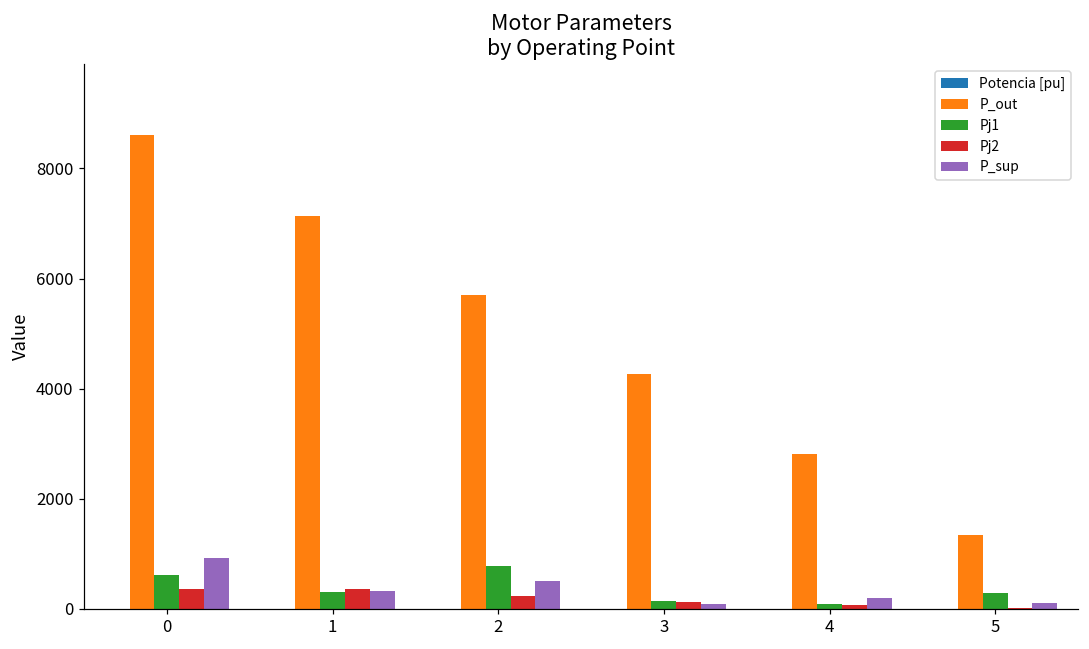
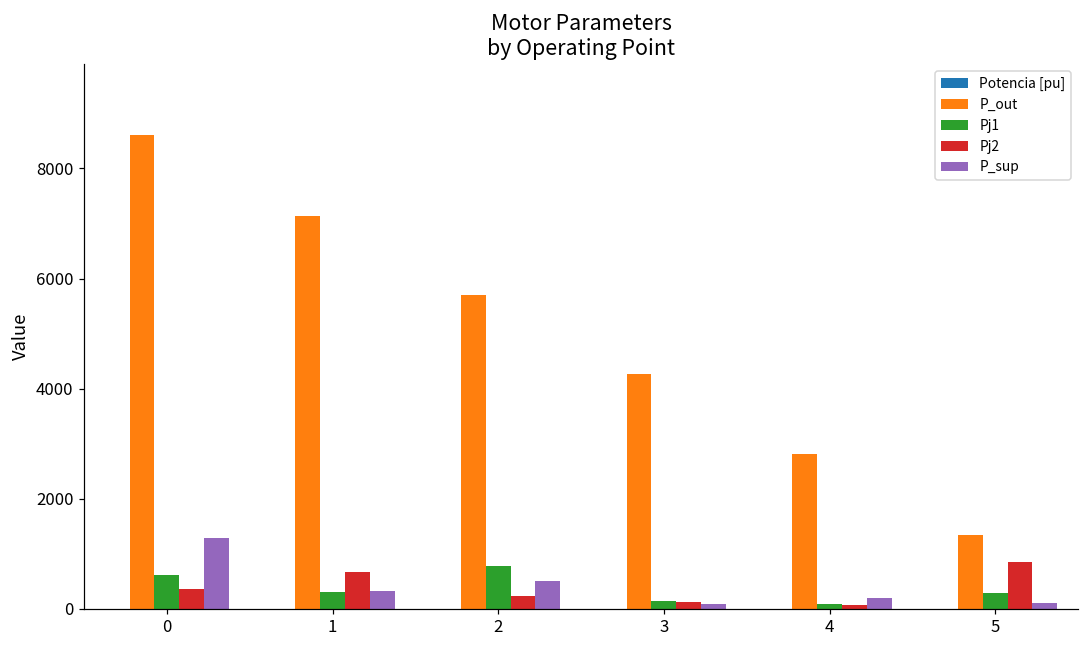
  {
    "P_out": {
      "0": 8600,
      "1": 7100,
      "2": 5700,
      "3": 4300,
      "4": 2800,
      "5": 1300
    },
    "Pj1": {
      "0": 600,
      "1": 300,
      "2": 800,
      "3": 100,
      "4": 100,
      "5": 300
    },
    "Pj2": {
      "0": 400,
-     "1": 400,
+     "1": 700,
      "2": 200,
      "3": 100,
      "4": 100,
-     "5": 0
+     "5": 800
    },
    "P_sup": {
-     "0": 900,
+     "0": 1300,
      "1": 300,
      "2": 500,
      "3": 100,
      "4": 200,
      "5": 100
    }
  }
